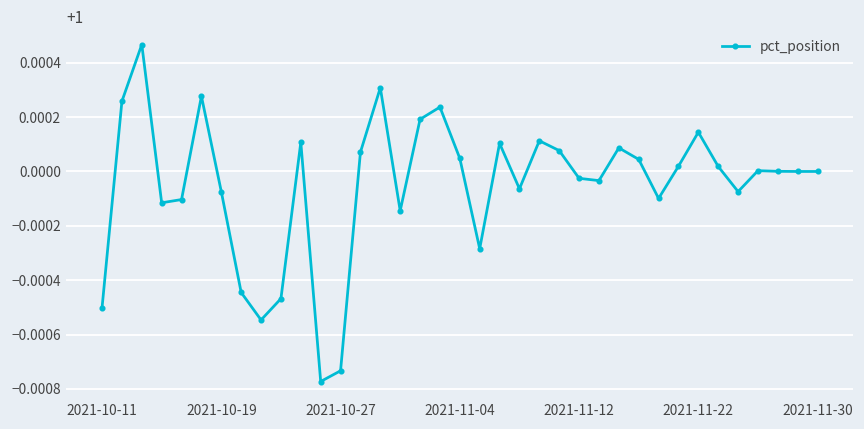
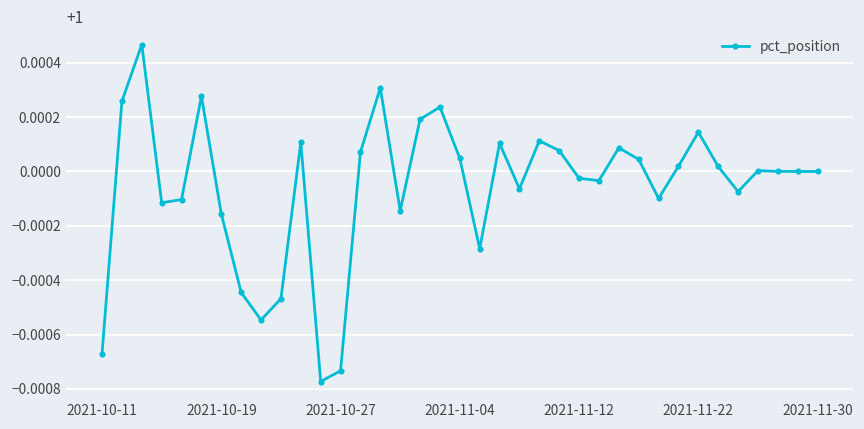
  {
-   "2021-10-11": 0.99950,
-   "2021-10-19": 0.99993,
+   "2021-10-11": 0.99933,
+   "2021-10-19": 0.99984,
    "2021-10-27": 0.99927,
    "2021-11-04": 1.00005,
    "2021-11-12": 0.99997,
    "2021-11-22": 1.00014,
    "2021-11-30": 1.00000
  }
